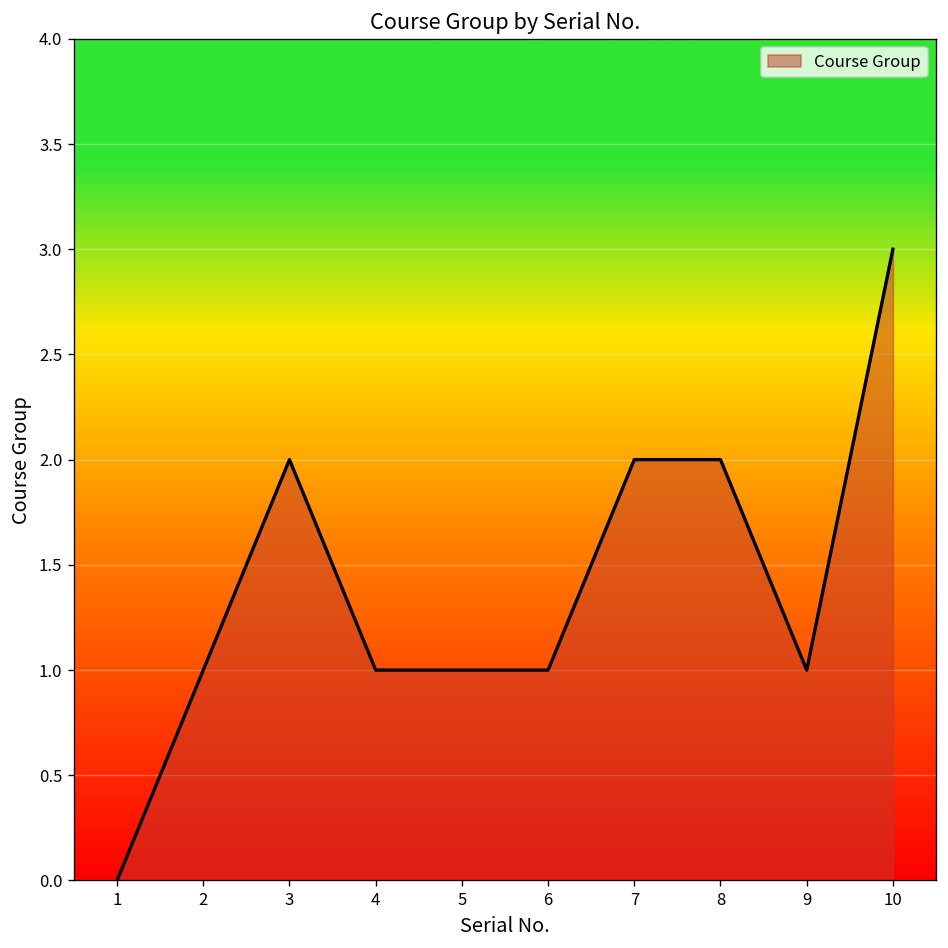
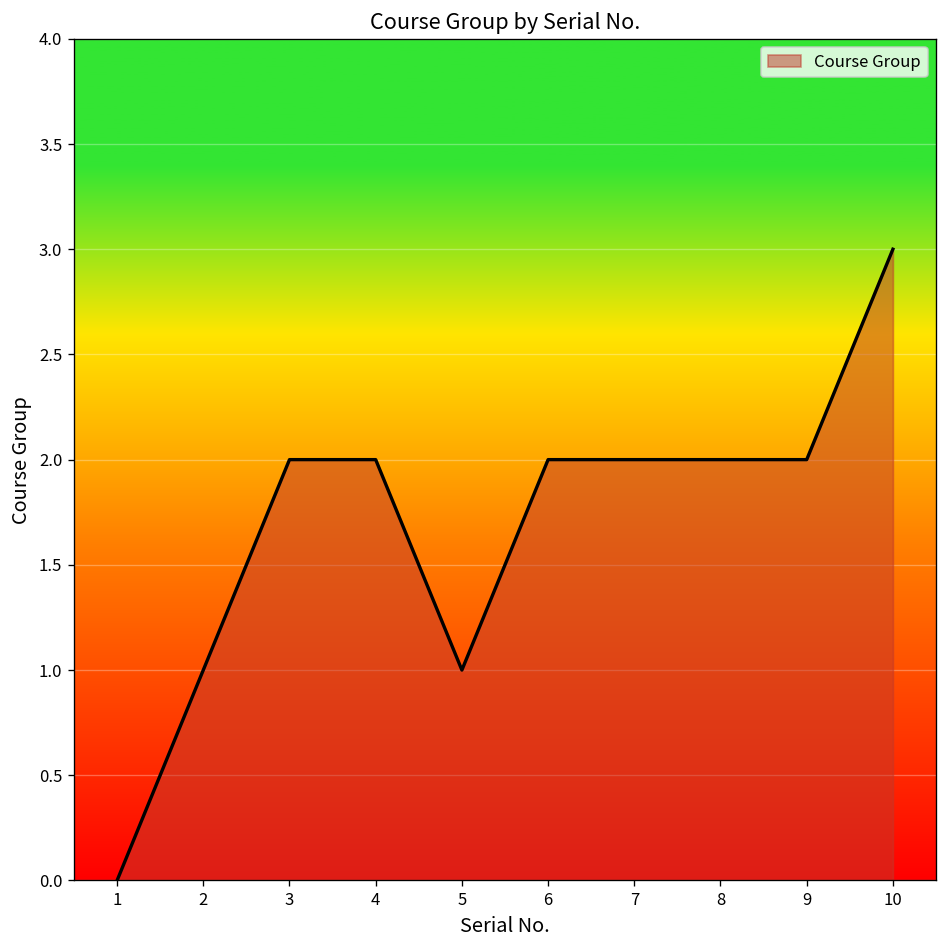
  {
    "1": 0,
    "2": 1,
    "3": 2,
-   "4": 1,
+   "4": 2,
    "5": 1,
-   "6": 1,
+   "6": 2,
    "7": 2,
    "8": 2,
-   "9": 1,
+   "9": 2,
    "10": 3
  }
